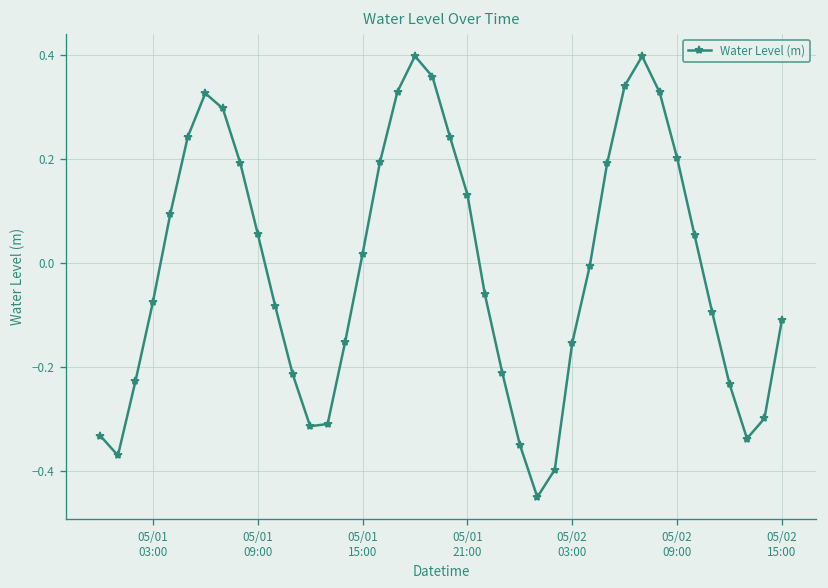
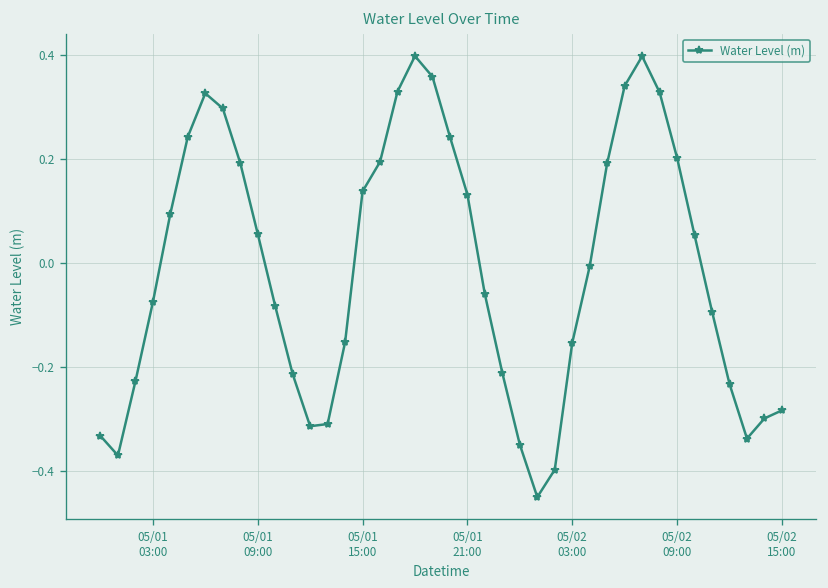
  {
    "05/01 03:00": -0.07,
    "05/01 09:00": 0.06,
-   "05/01 15:00": 0.02,
+   "05/01 15:00": 0.14,
    "05/01 21:00": 0.13,
    "05/02 03:00": -0.15,
    "05/02 09:00": 0.20,
-   "05/02 15:00": -0.11
+   "05/02 15:00": -0.28
  }
